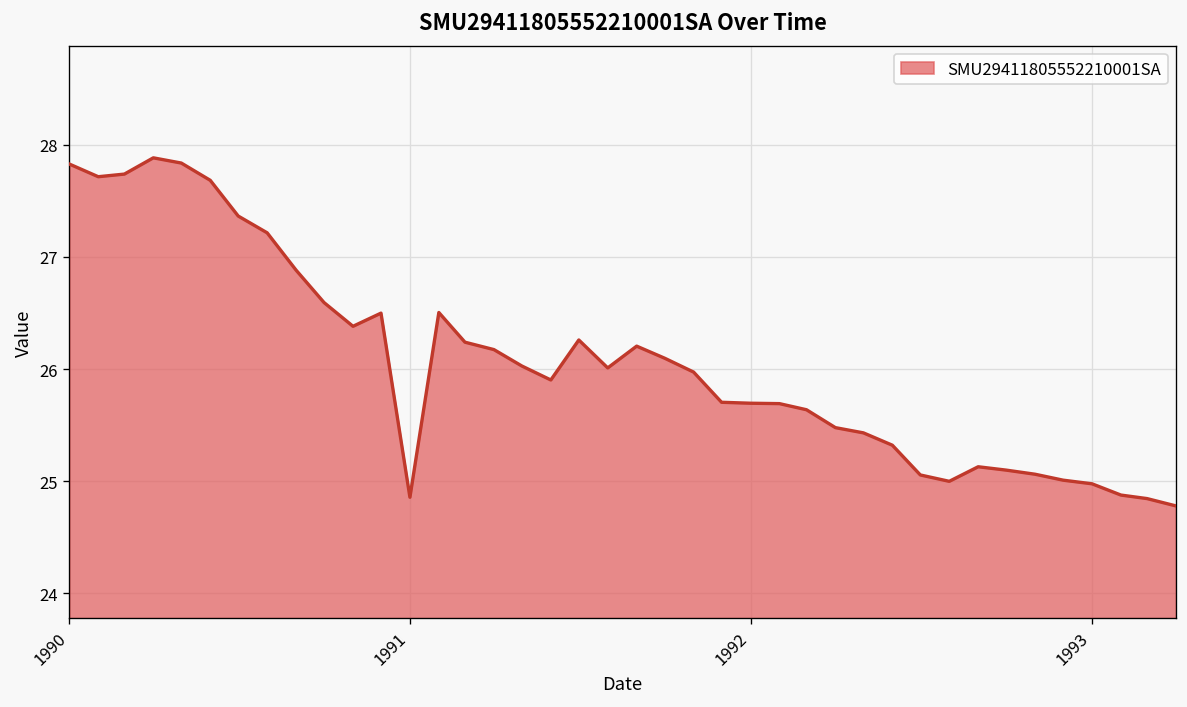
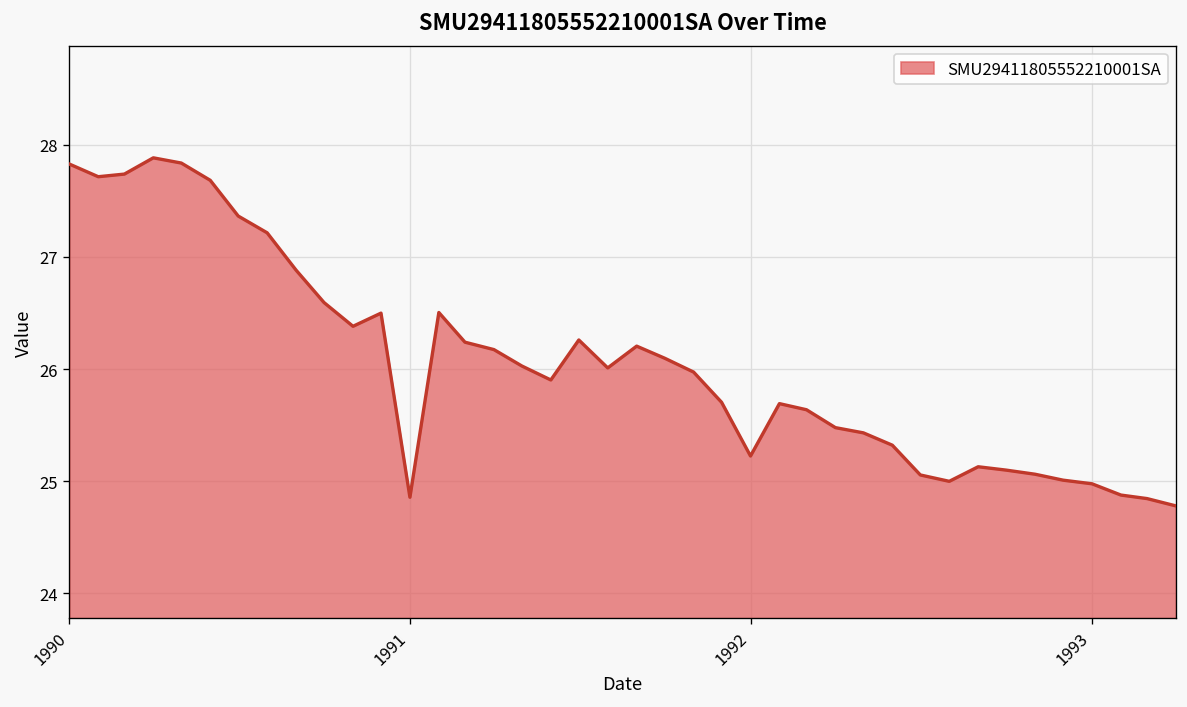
  {
    "1990": 27.8,
    "1991": 24.9,
-   "1992": 25.7,
+   "1992": 25.2,
    "1993": 25.0
  }
